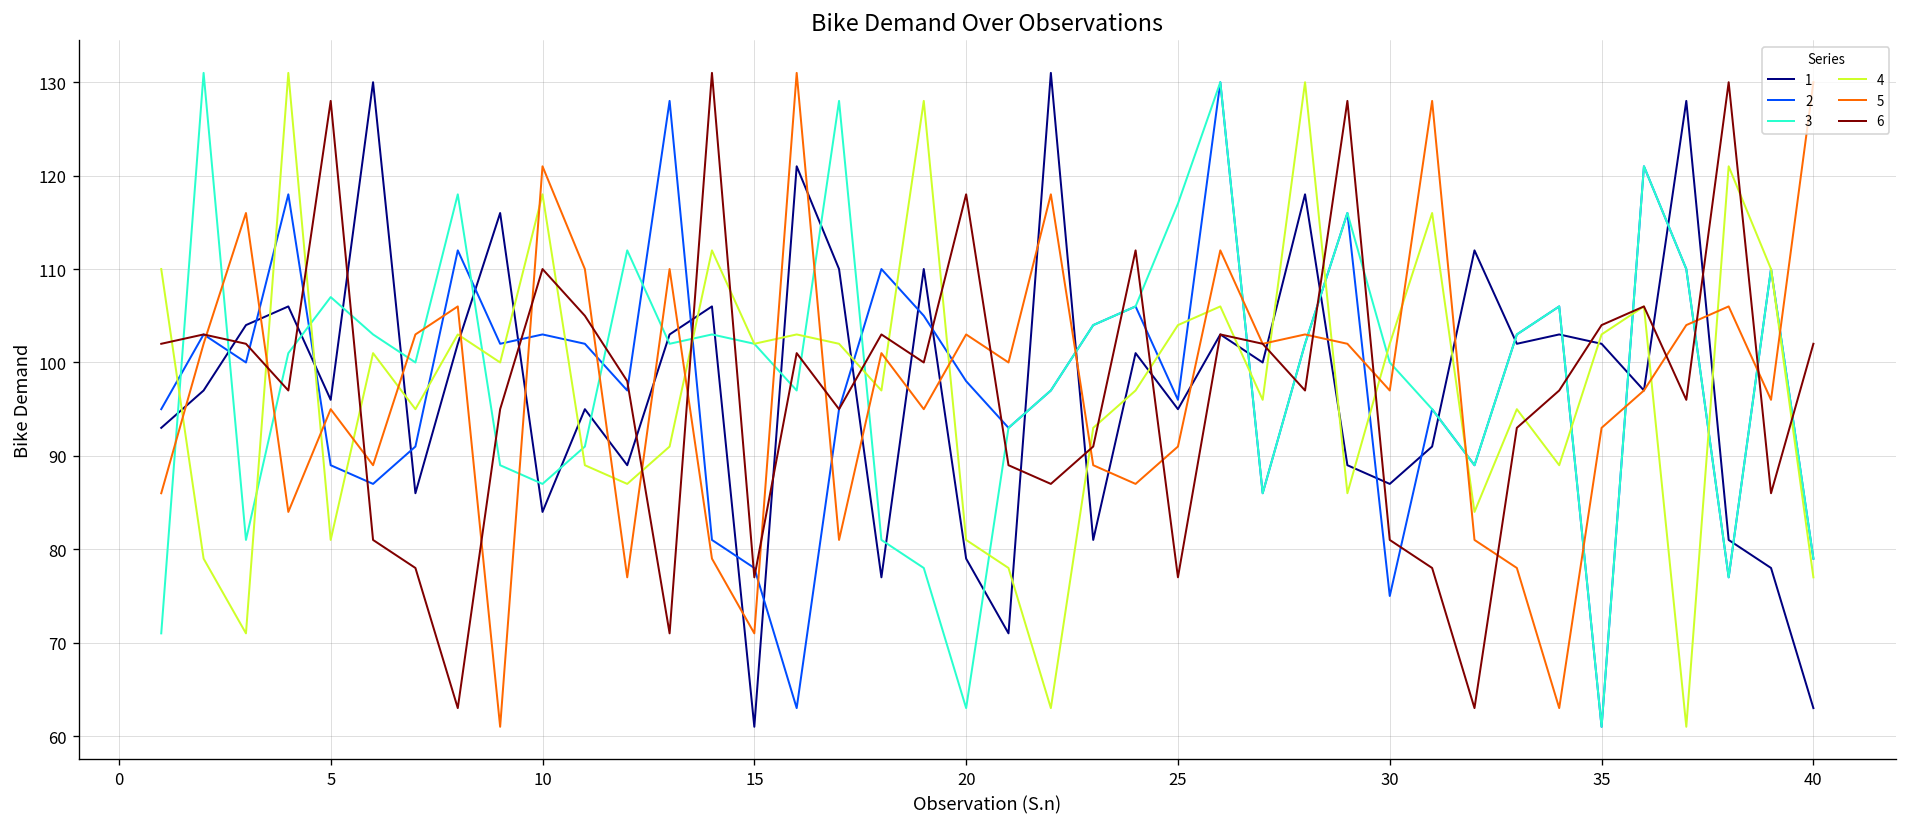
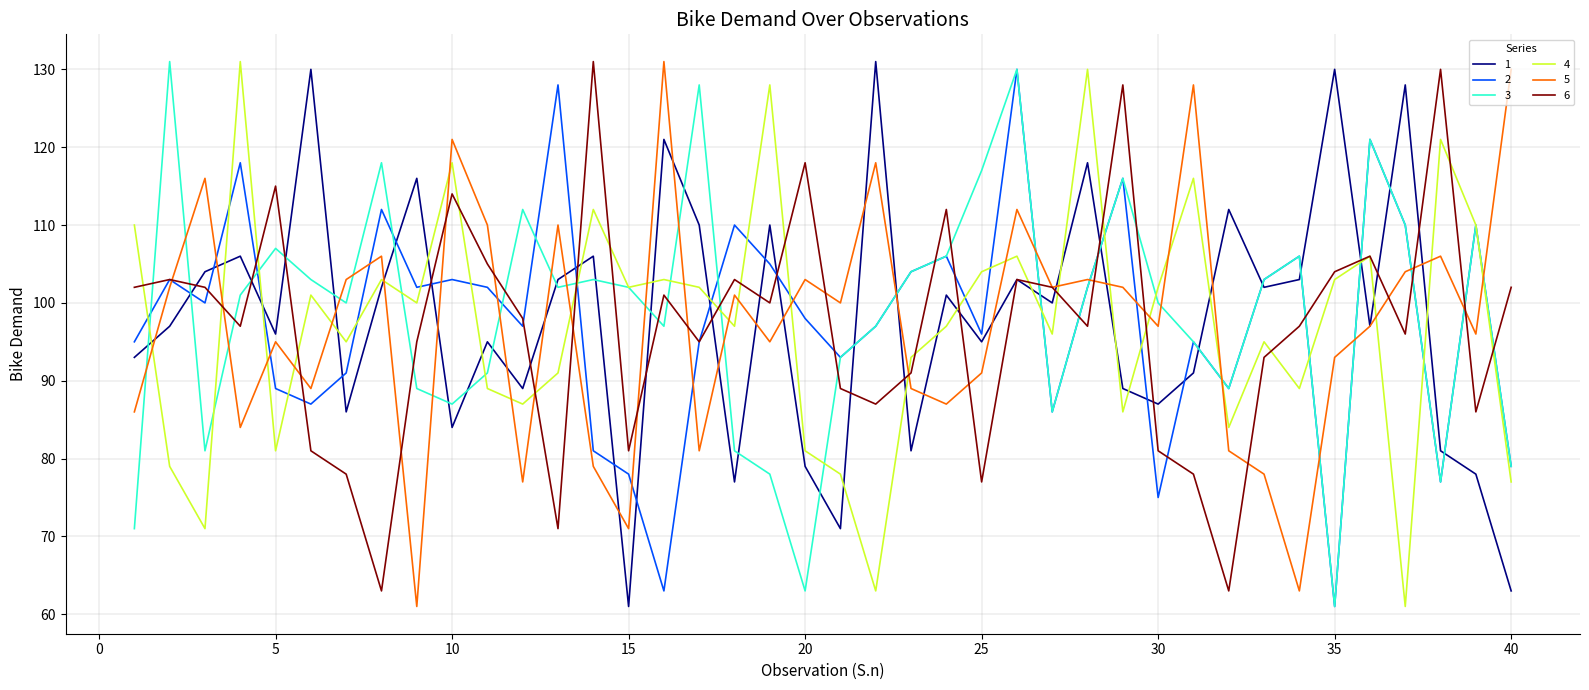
  {
    "1": {
      "5": 96,
      "10": 84,
      "15": 61,
      "20": 79,
      "25": 95,
      "30": 87,
-     "35": 102,
+     "35": 130,
      "40": 63
    },
    "2": {
      "5": 89,
      "10": 103,
      "15": 78,
      "20": 98,
      "25": 96,
      "30": 75
    },
    "3": {
      "5": 107,
      "10": 87,
      "20": 63,
      "25": 117,
      "30": 100
    },
    "4": {
      "5": 81,
      "10": 118,
      "20": 81,
      "25": 104,
      "30": 102,
      "35": 103,
      "40": 77
    },
    "5": {
      "5": 95,
      "10": 121,
      "15": 71,
      "20": 103,
      "25": 91,
      "30": 97,
      "35": 93
    },
    "6": {
-     "5": 128,
-     "10": 110,
-     "15": 77,
+     "5": 115,
+     "10": 114,
+     "15": 81,
      "20": 118,
      "25": 77,
      "30": 81,
      "35": 104,
      "40": 102
    }
  }
